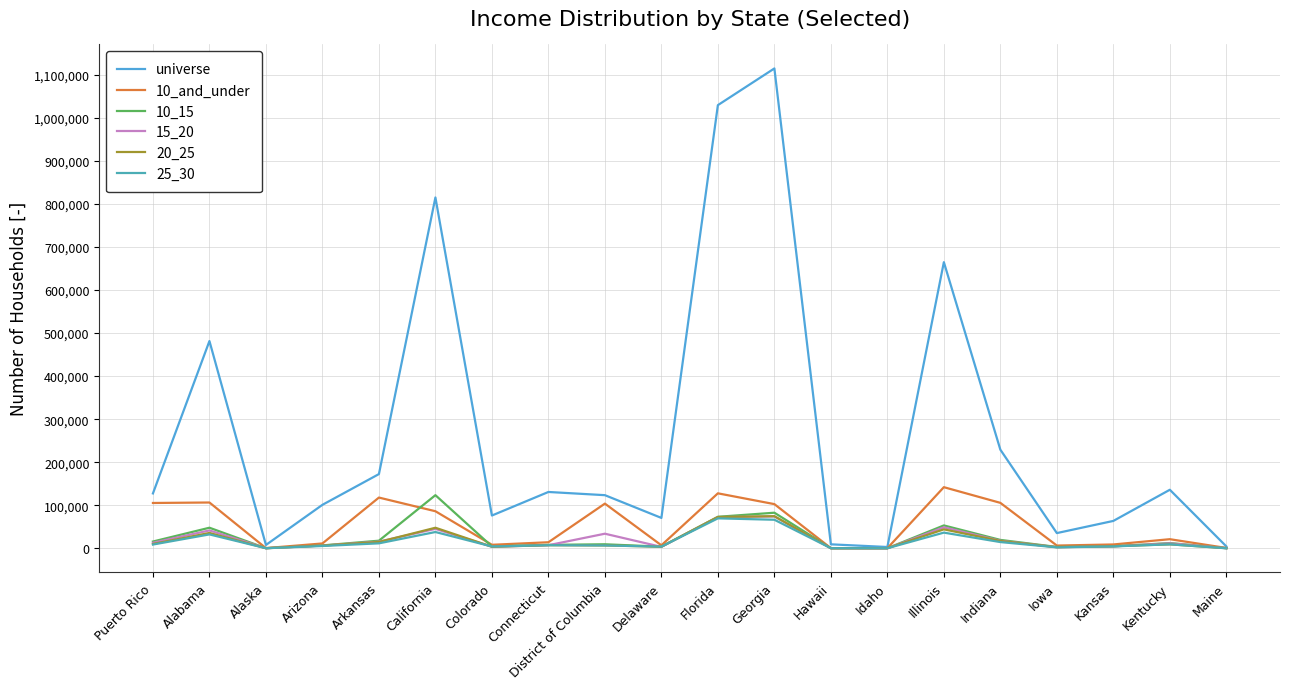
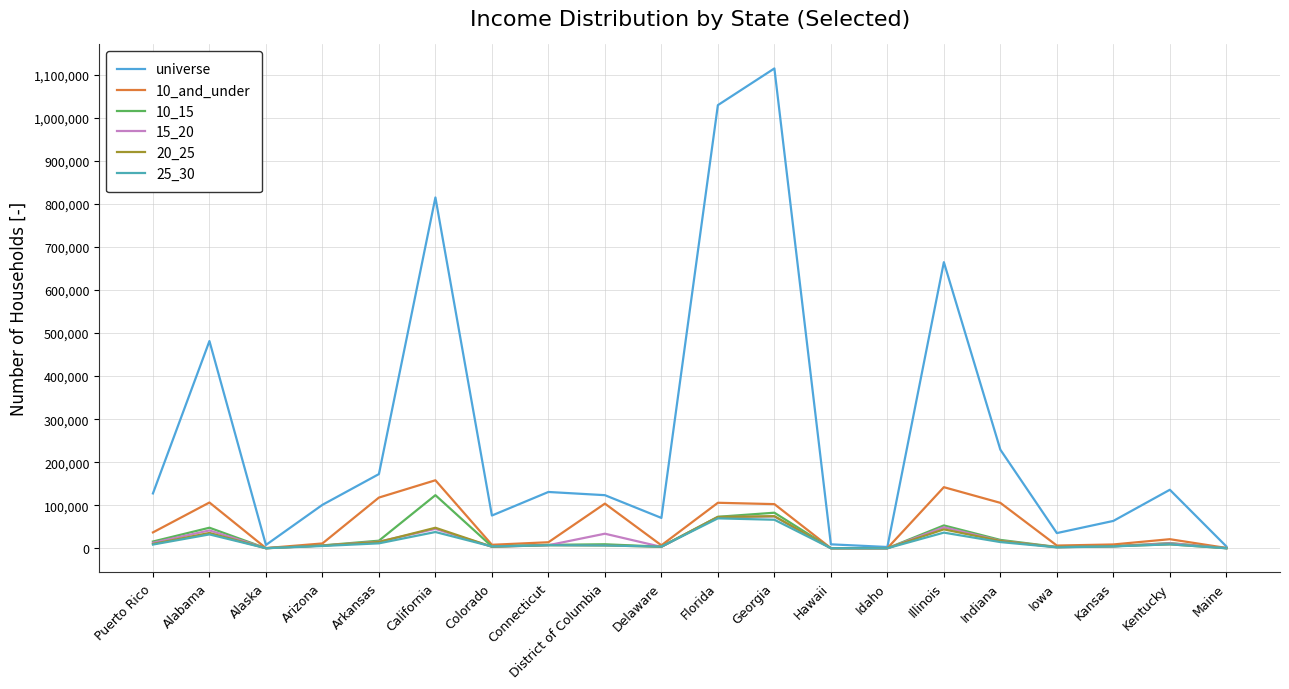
  {
    "10_and_under": {
-     "Puerto Rico": "110,000",
+     "Puerto Rico": "40,000",
      "Alabama": "110,000",
      "Arkansas": "120,000",
-     "California": "90,000",
+     "California": "160,000",
      "Connecticut": "10,000",
      "District of Columbia": "100,000",
-     "Florida": "130,000",
+     "Florida": "110,000",
      "Georgia": "100,000",
      "Illinois": "140,000",
      "Indiana": "110,000",
      "Kentucky": "20,000"
    },
    "10_15": {
      "Alabama": "50,000",
      "California": "120,000",
      "Georgia": "80,000"
    },
    "15_20": {
      "Alabama": "40,000",
      "District of Columbia": "30,000"
    }
  }
